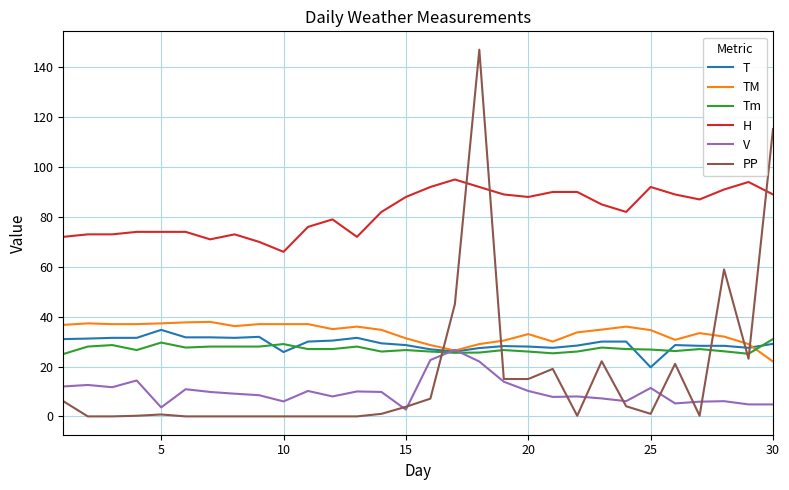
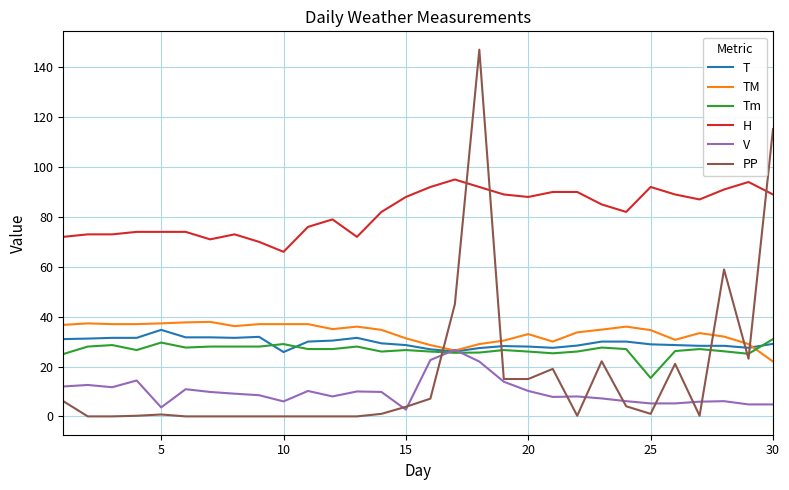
  {
    "T": {
      "5": 35,
      "10": 26,
      "15": 29,
      "20": 28,
-     "25": 20,
+     "25": 29,
      "30": 29
    },
    "TM": {
      "5": 37,
      "10": 37,
      "15": 31,
      "20": 33,
      "25": 35,
      "30": 22
    },
    "Tm": {
      "5": 30,
      "10": 29,
      "15": 27,
      "20": 26,
-     "25": 27,
+     "25": 15,
      "30": 31
    },
    "H": {
      "5": 74,
      "10": 66,
      "15": 88,
      "20": 88,
      "25": 92,
      "30": 89
    },
    "V": {
      "5": 4,
      "10": 6,
      "15": 3,
      "20": 10,
-     "25": 11,
+     "25": 5,
      "30": 5
    },
    "PP": {
      "5": 1,
      "10": 0,
      "15": 4,
      "20": 15,
      "25": 1,
      "30": 115
    }
  }
